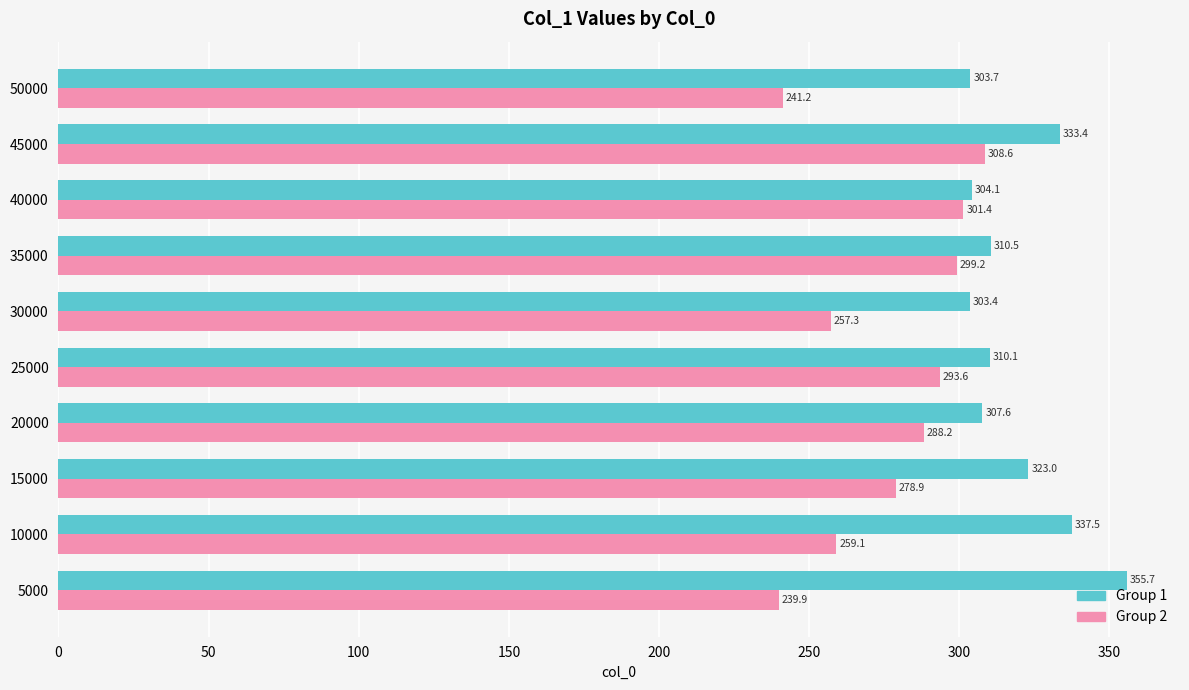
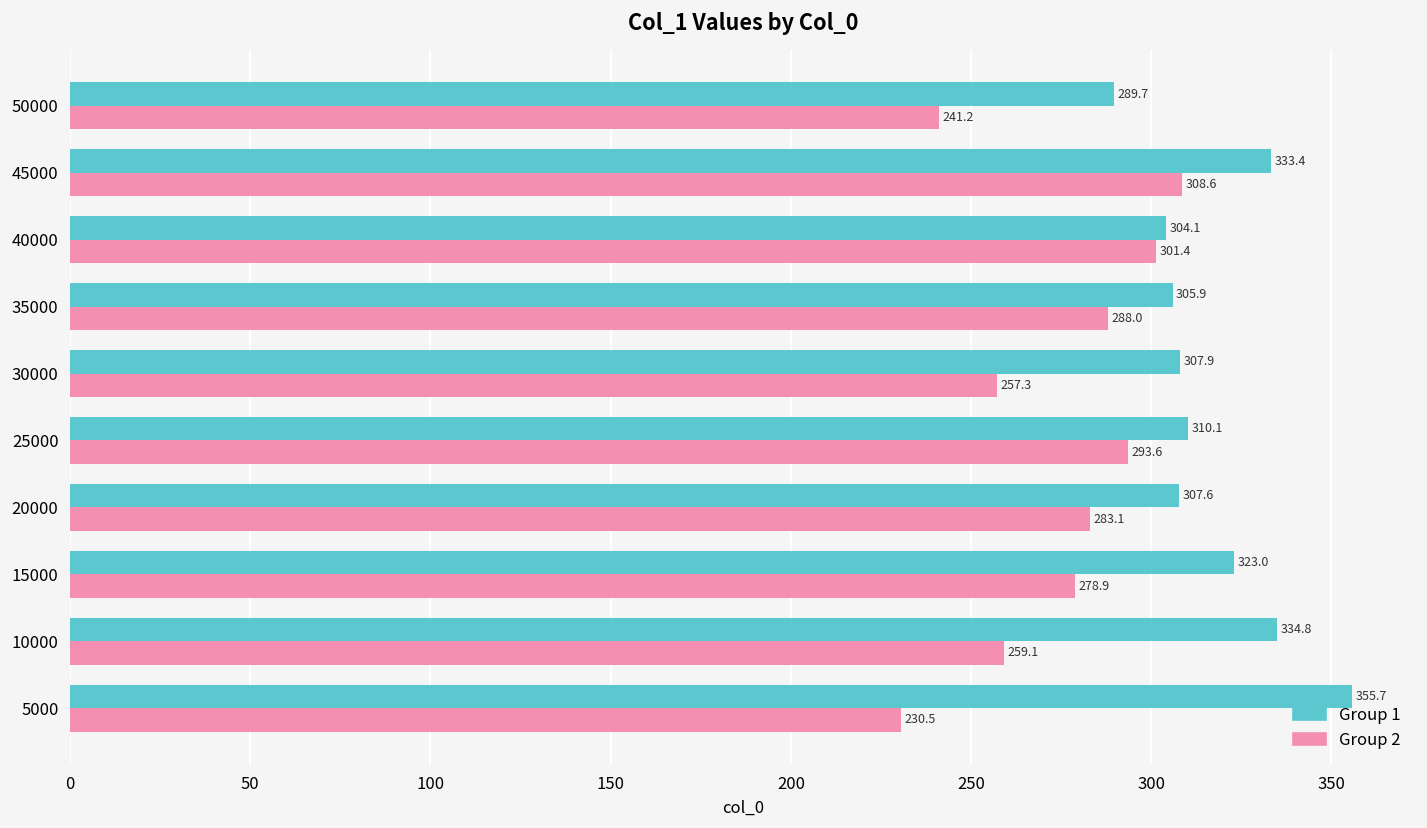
  {
    "Group 1": {
-     "50000": 303.7,
+     "50000": 289.7,
      "45000": 333.4,
      "40000": 304.1,
-     "35000": 310.5,
-     "30000": 303.4,
+     "35000": 305.9,
+     "30000": 307.9,
      "25000": 310.1,
      "20000": 307.6,
      "15000": 323.0,
-     "10000": 337.5,
+     "10000": 334.8,
      "5000": 355.7
    },
    "Group 2": {
      "50000": 241.2,
      "45000": 308.6,
      "40000": 301.4,
-     "35000": 299.2,
+     "35000": 288.0,
      "30000": 257.3,
      "25000": 293.6,
-     "20000": 288.2,
+     "20000": 283.1,
      "15000": 278.9,
      "10000": 259.1,
-     "5000": 239.9
+     "5000": 230.5
    }
  }
